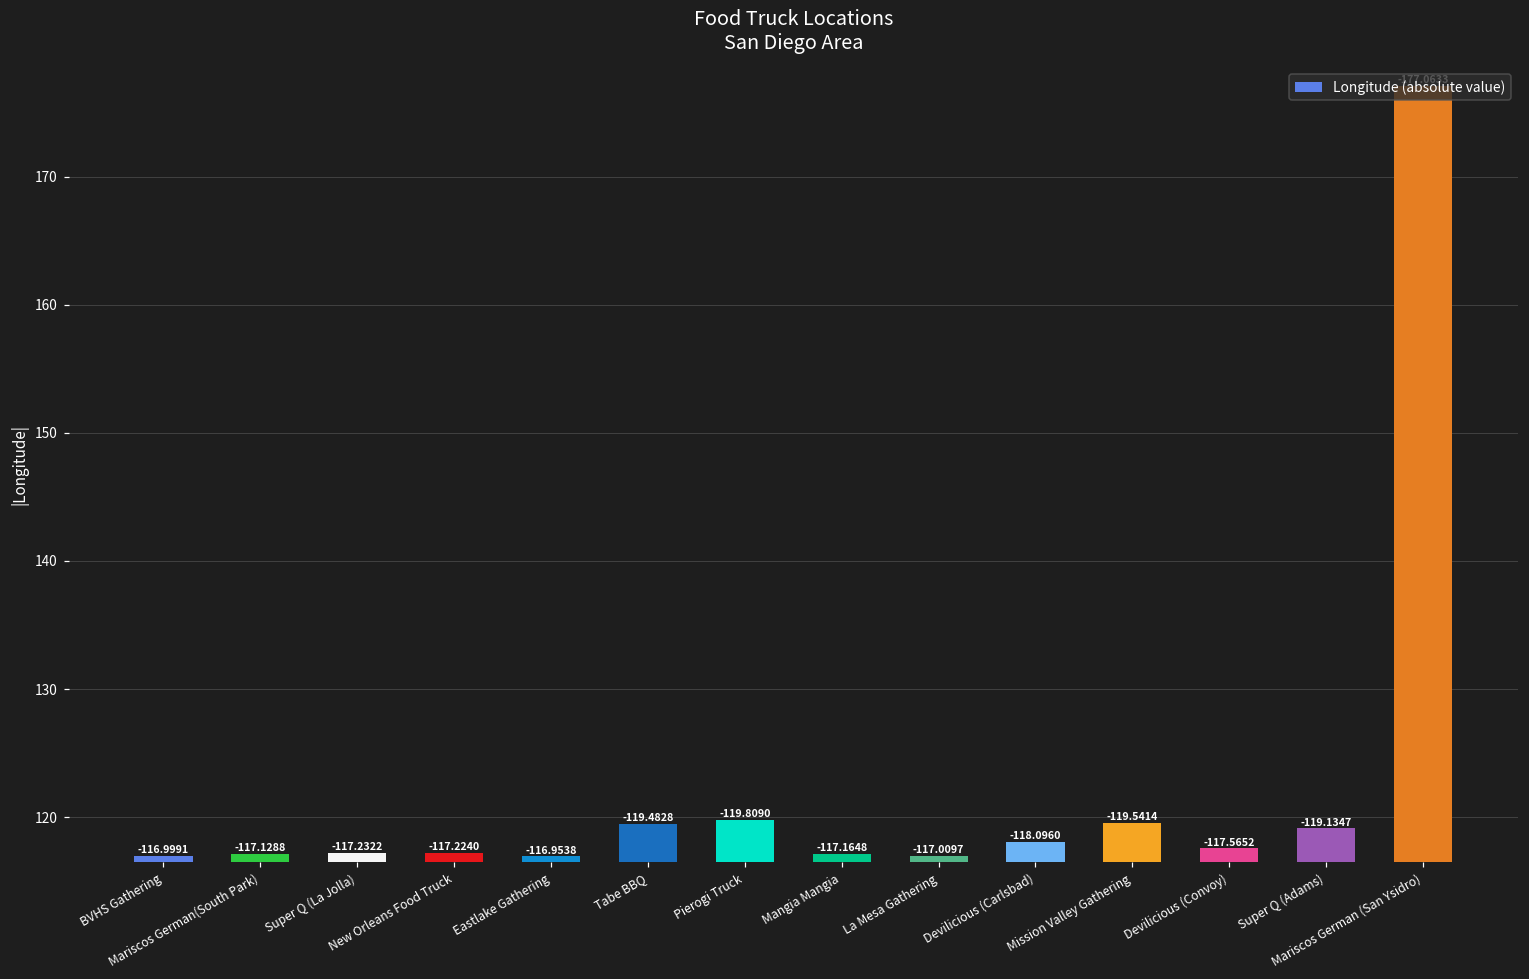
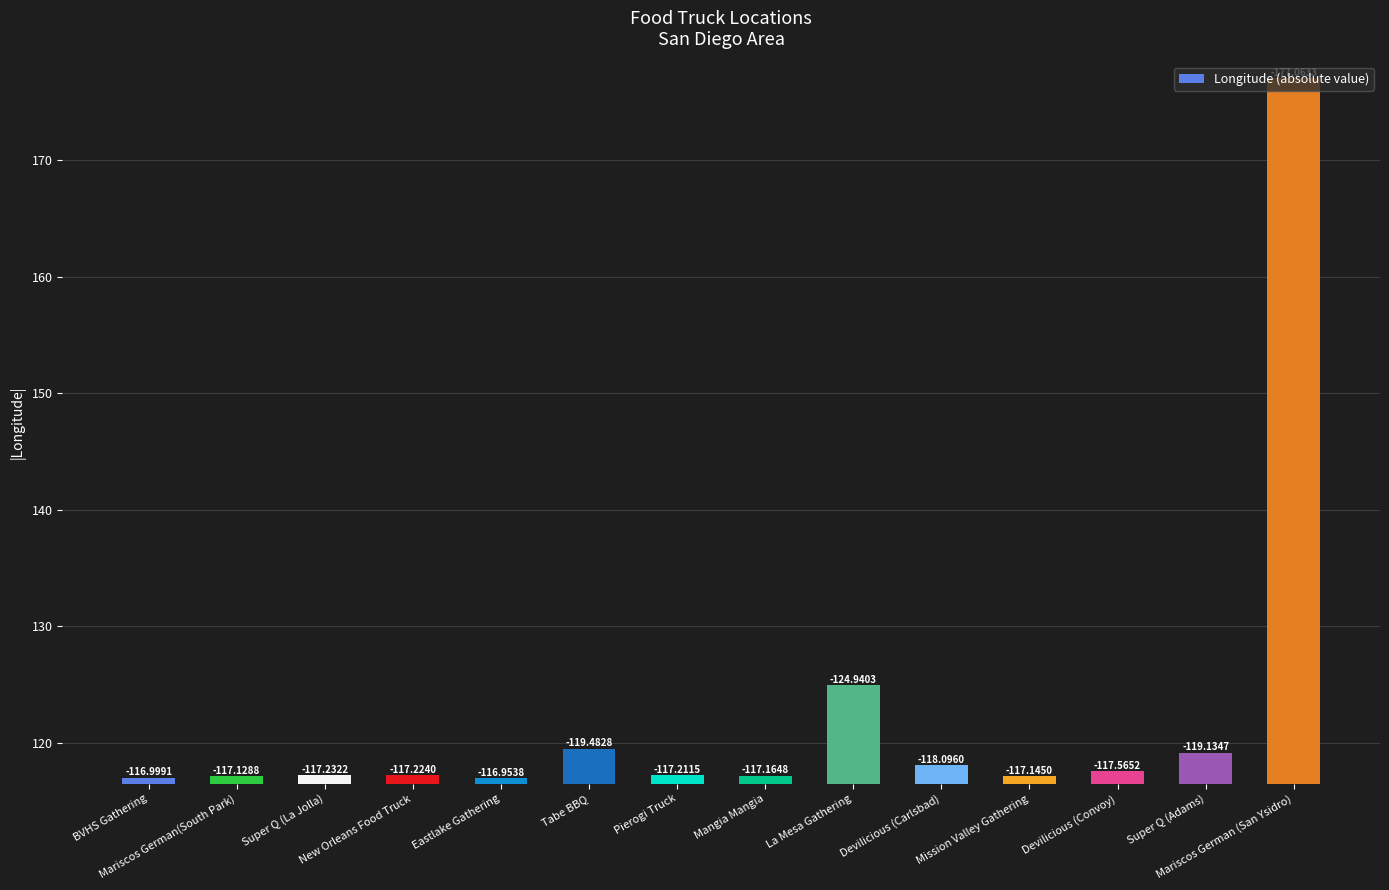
  {
-   "Pierogi Truck": -119.8090,
-   "La Mesa Gathering": -117.0097,
-   "Mission Valley Gathering": -119.5414
+   "Pierogi Truck": -117.2115,
+   "La Mesa Gathering": -124.9403,
+   "Mission Valley Gathering": -117.1450
  }
